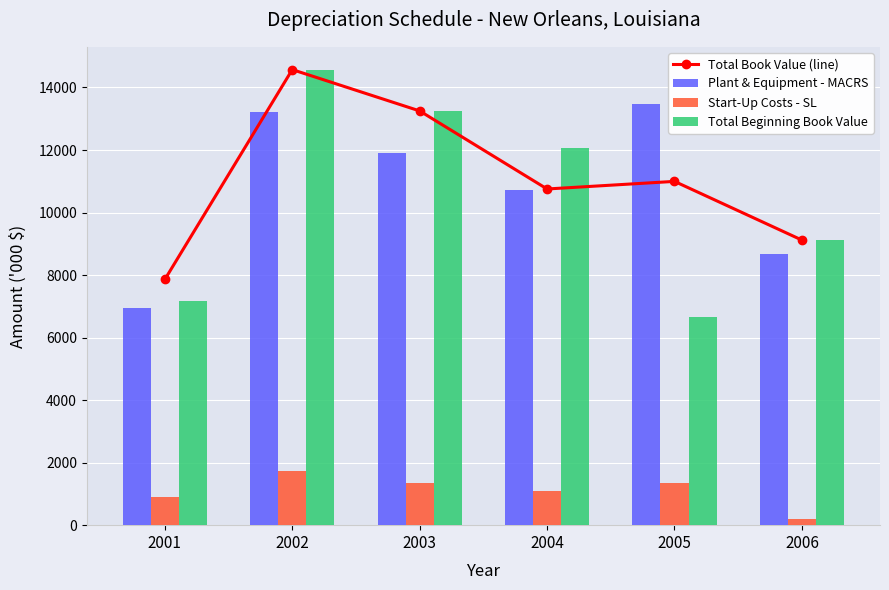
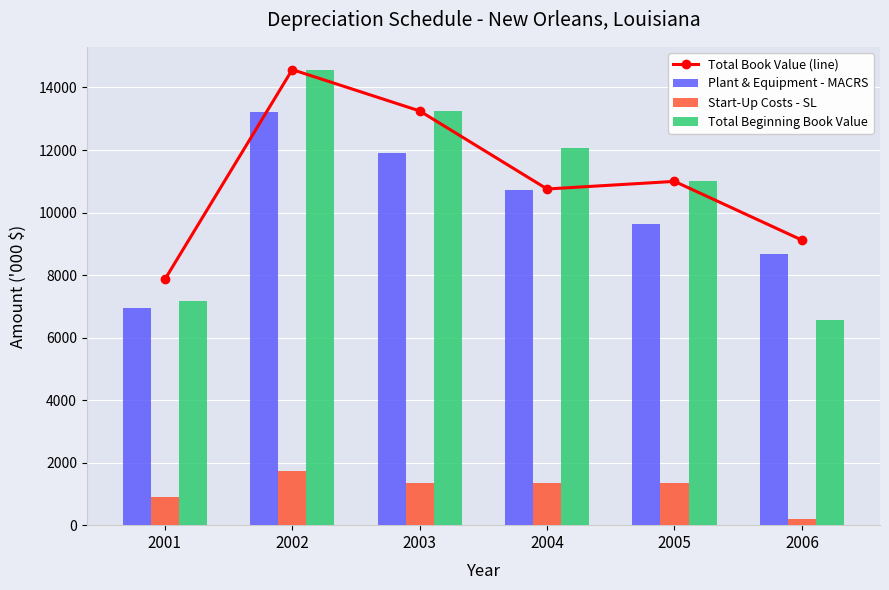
  {
    "Plant & Equipment - MACRS": {
      "2001": 7000,
      "2002": 13200,
      "2003": 11900,
      "2004": 10700,
-     "2005": 13500,
+     "2005": 9600,
      "2006": 8700
    },
    "Total Book Value (line)": {
      "2001": 7900,
      "2002": 14600,
      "2003": 13300,
      "2004": 10800,
      "2005": 11000,
      "2006": 9100
    },
    "Start-Up Costs - SL": {
      "2001": 900,
      "2002": 1700,
      "2003": 1400,
-     "2004": 1100,
+     "2004": 1400,
      "2005": 1400,
      "2006": 200
    },
    "Total Beginning Book Value": {
      "2001": 7200,
      "2002": 14600,
      "2003": 13300,
      "2004": 12100,
-     "2005": 6700,
-     "2006": 9100
+     "2005": 11000,
+     "2006": 6600
    }
  }
